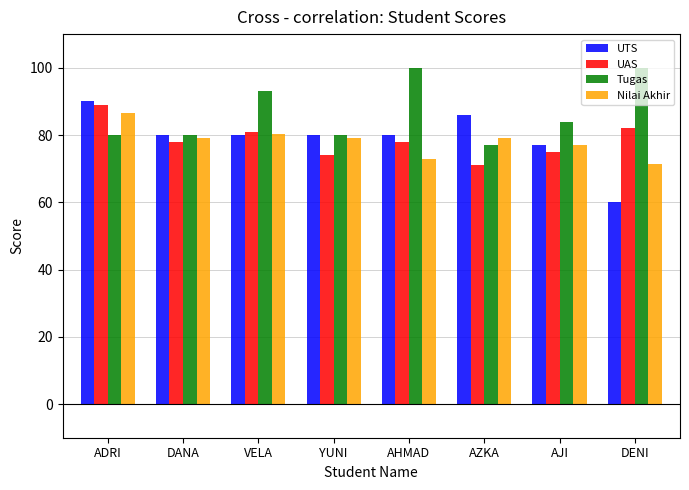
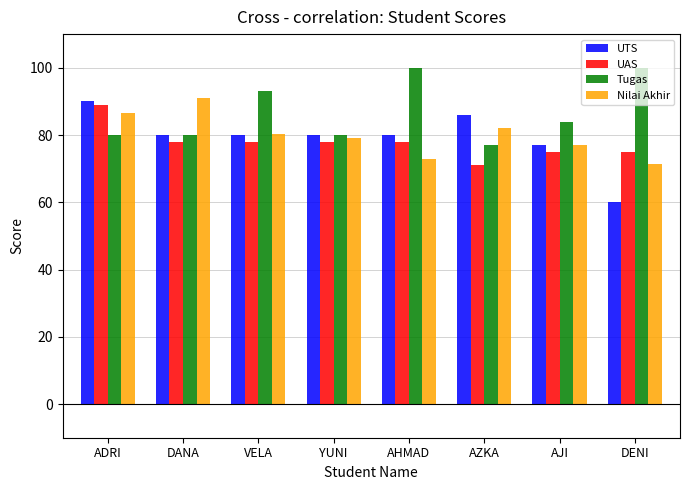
  {
    "UTS": {
      "ADRI": 90,
      "DANA": 80,
      "VELA": 80,
      "YUNI": 80,
      "AHMAD": 80,
      "AZKA": 86,
      "AJI": 77,
      "DENI": 60
    },
    "UAS": {
      "ADRI": 89,
      "DANA": 78,
-     "VELA": 81,
-     "YUNI": 74,
+     "VELA": 78,
+     "YUNI": 78,
      "AHMAD": 78,
      "AZKA": 71,
      "AJI": 75,
-     "DENI": 82
+     "DENI": 75
    },
    "Tugas": {
      "ADRI": 80,
      "DANA": 80,
      "VELA": 93,
      "YUNI": 80,
      "AHMAD": 100,
      "AZKA": 77,
      "AJI": 84
    },
    "Nilai Akhir": {
      "ADRI": 87,
-     "DANA": 79,
+     "DANA": 91,
      "VELA": 80,
      "YUNI": 79,
      "AHMAD": 73,
-     "AZKA": 79,
+     "AZKA": 82,
      "AJI": 77,
      "DENI": 72
    }
  }
